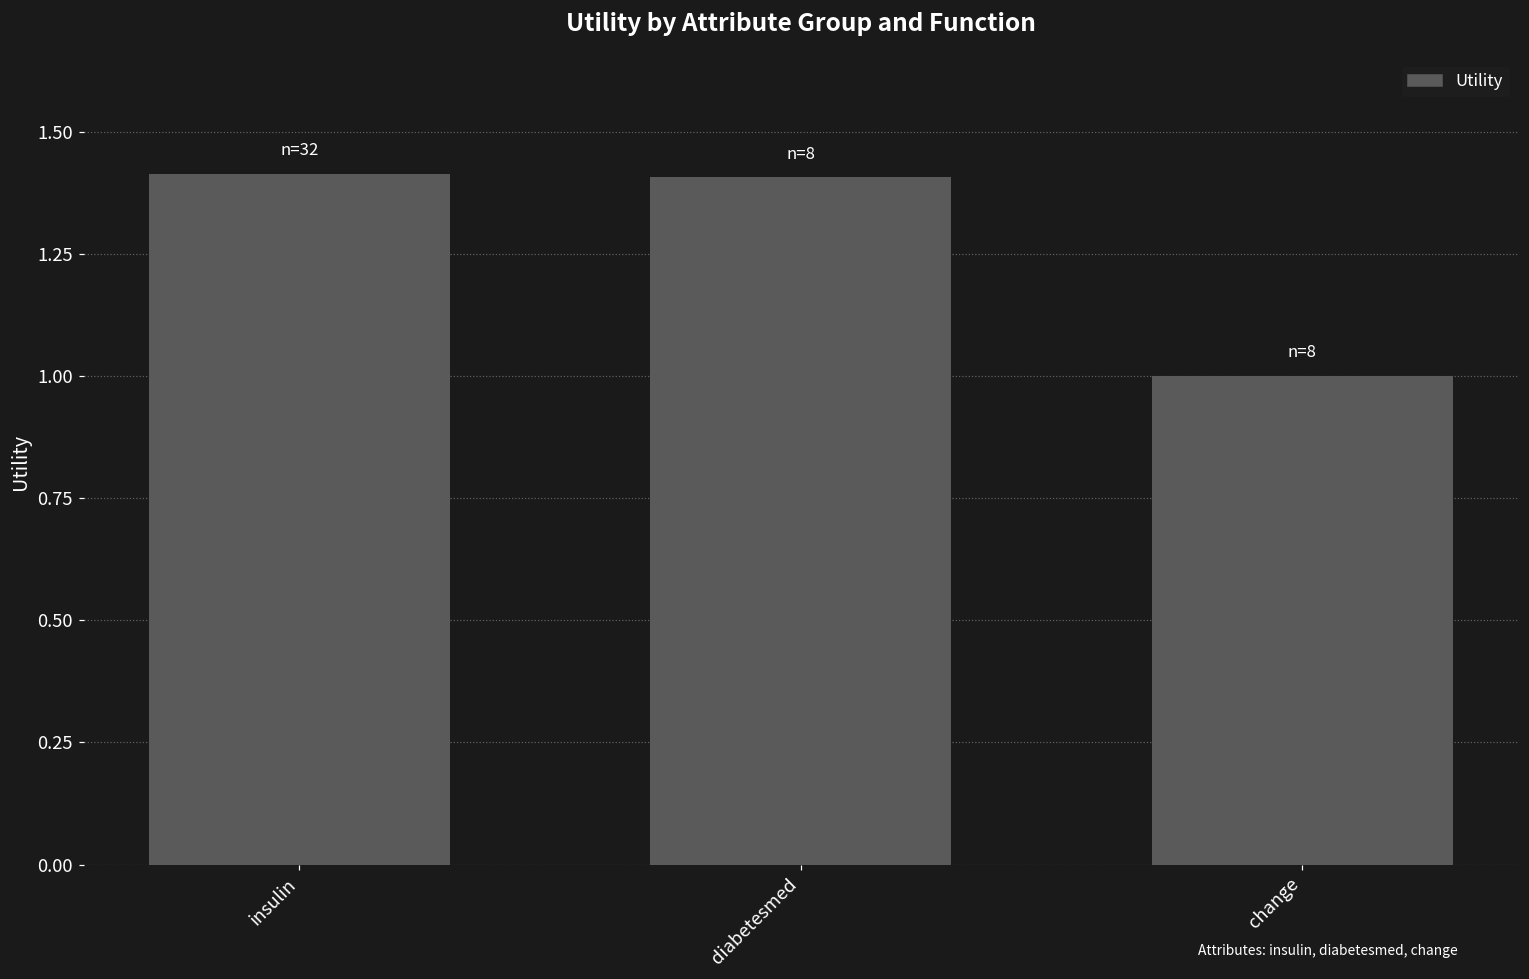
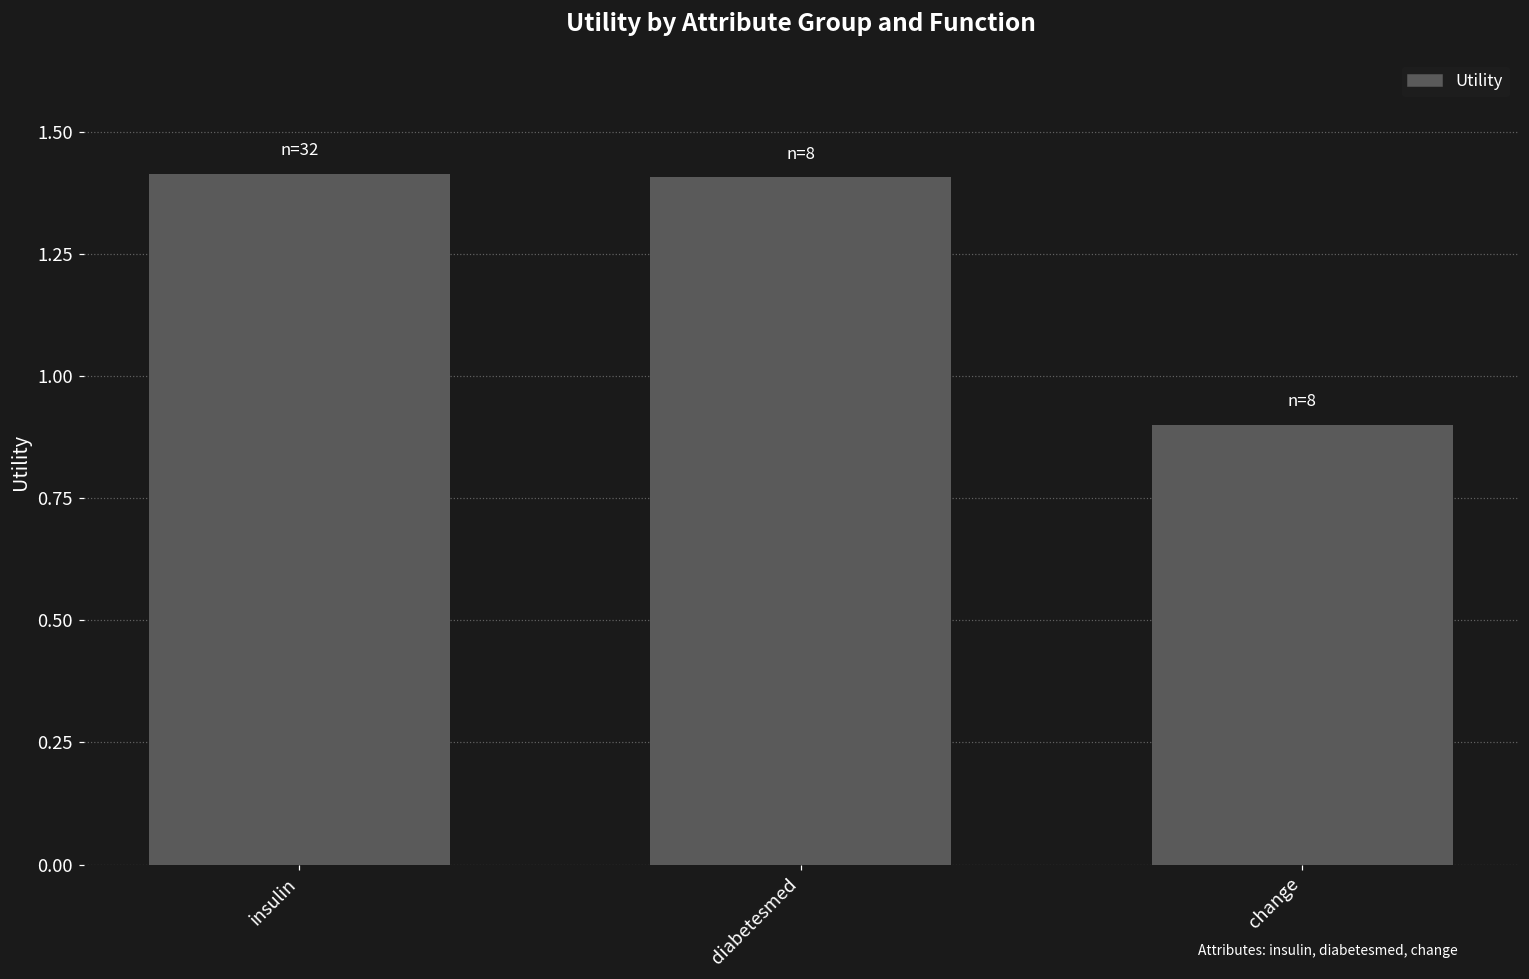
  {
-   "change": 1.0
+   "change": 0.9
  }
